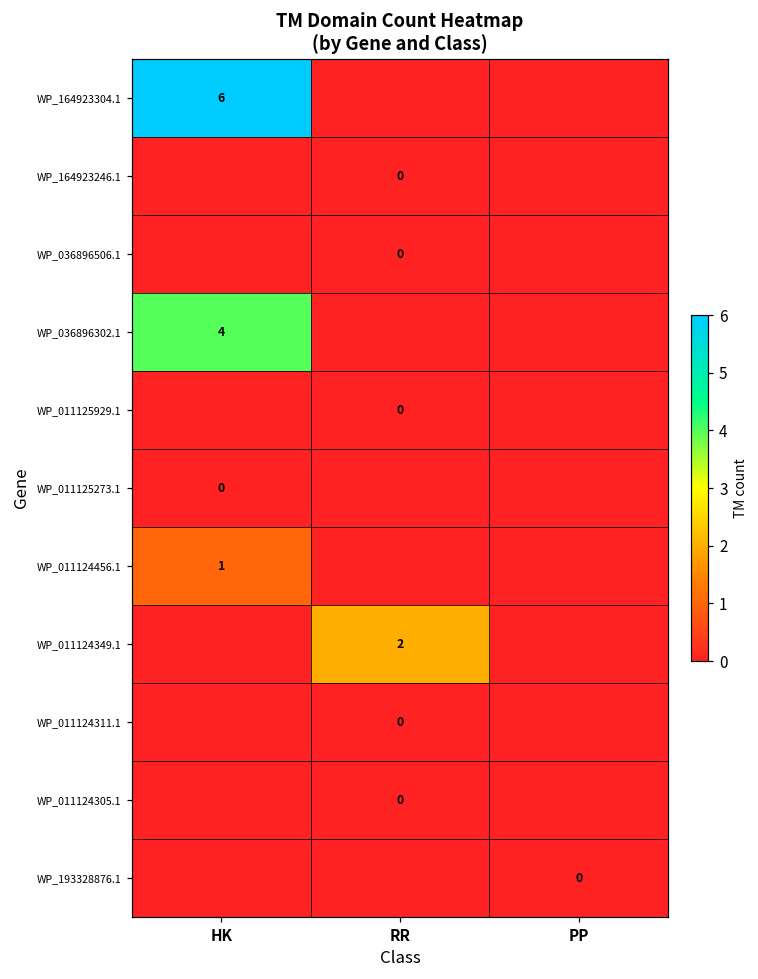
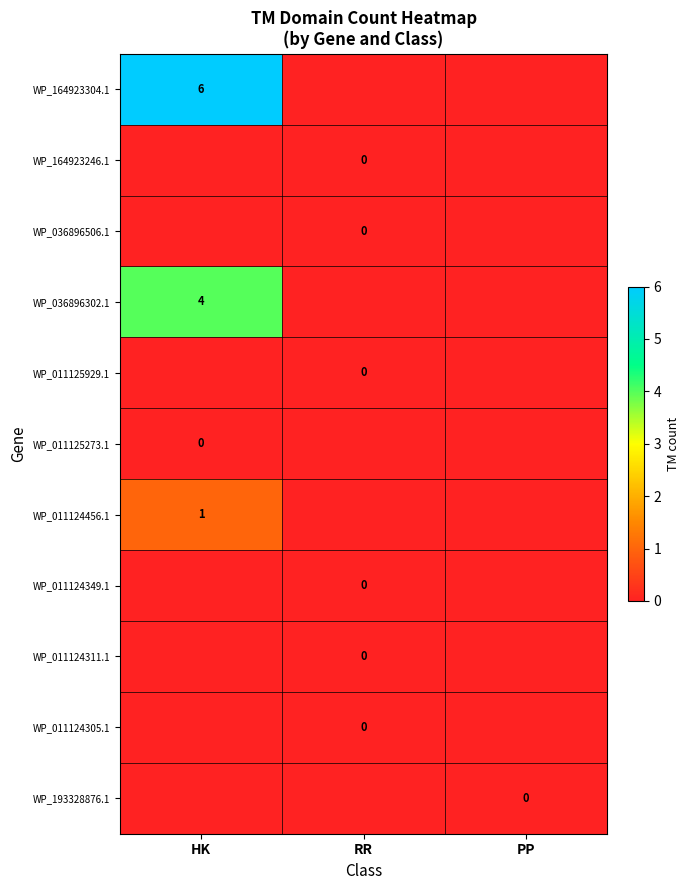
  {
    "WP_164923304.1": {
      "HK": 6
    },
    "WP_164923246.1": {
      "RR": 0
    },
    "WP_036896506.1": {
      "RR": 0
    },
    "WP_036896302.1": {
      "HK": 4
    },
    "WP_011125929.1": {
      "RR": 0
    },
    "WP_011125273.1": {
      "HK": 0
    },
    "WP_011124456.1": {
      "HK": 1
    },
    "WP_011124349.1": {
-     "RR": 2
+     "RR": 0
    },
    "WP_011124311.1": {
      "RR": 0
    },
    "WP_011124305.1": {
      "RR": 0
    },
    "WP_193328876.1": {
      "PP": 0
    }
  }
